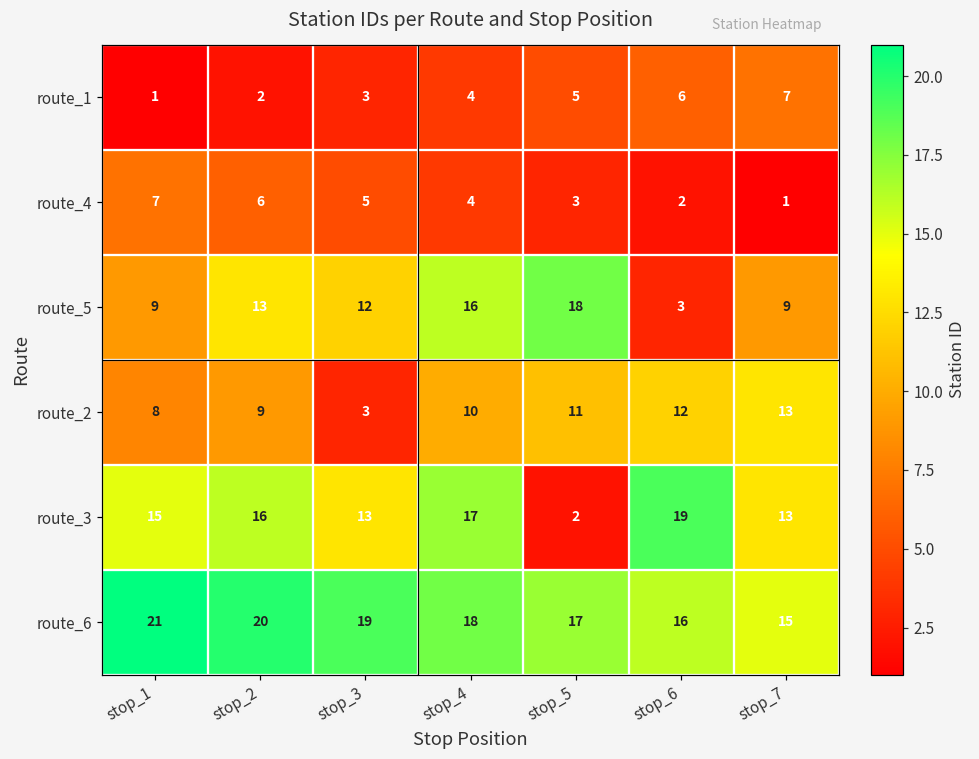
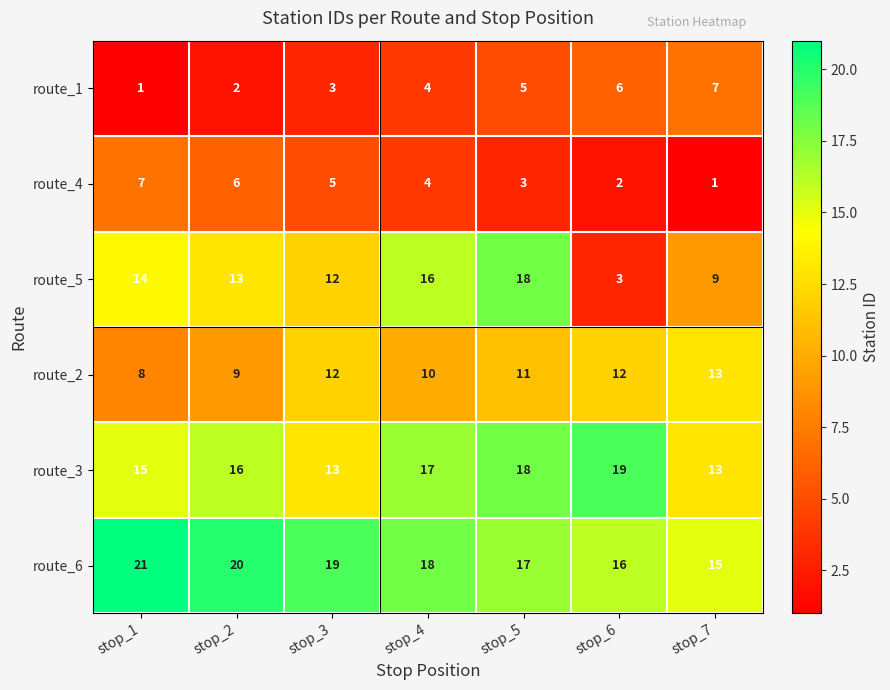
  {
    "route_1": {
      "stop_1": 1,
      "stop_2": 2,
      "stop_3": 3,
      "stop_4": 4,
      "stop_5": 5,
      "stop_6": 6,
      "stop_7": 7
    },
    "route_4": {
      "stop_1": 7,
      "stop_2": 6,
      "stop_3": 5,
      "stop_4": 4,
      "stop_5": 3,
      "stop_6": 2,
      "stop_7": 1
    },
    "route_5": {
-     "stop_1": 9,
+     "stop_1": 14,
      "stop_2": 13,
      "stop_3": 12,
      "stop_4": 16,
      "stop_5": 18,
      "stop_6": 3,
      "stop_7": 9
    },
    "route_2": {
      "stop_1": 8,
      "stop_2": 9,
-     "stop_3": 3,
+     "stop_3": 12,
      "stop_4": 10,
      "stop_5": 11,
      "stop_6": 12,
      "stop_7": 13
    },
    "route_3": {
      "stop_1": 15,
      "stop_2": 16,
      "stop_3": 13,
      "stop_4": 17,
-     "stop_5": 2,
+     "stop_5": 18,
      "stop_6": 19,
      "stop_7": 13
    },
    "route_6": {
      "stop_1": 21,
      "stop_2": 20,
      "stop_3": 19,
      "stop_4": 18,
      "stop_5": 17,
      "stop_6": 16,
      "stop_7": 15
    }
  }
